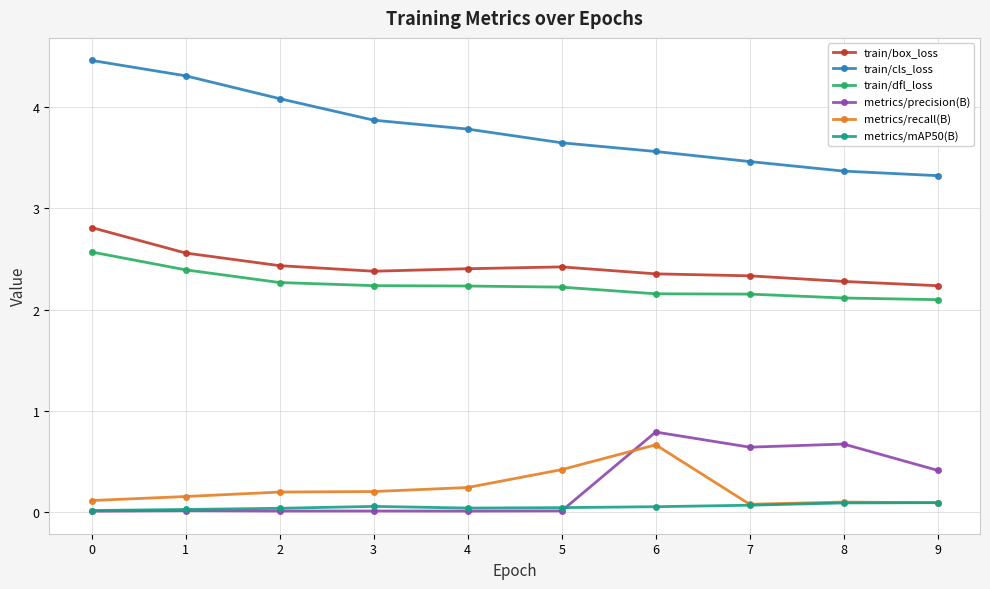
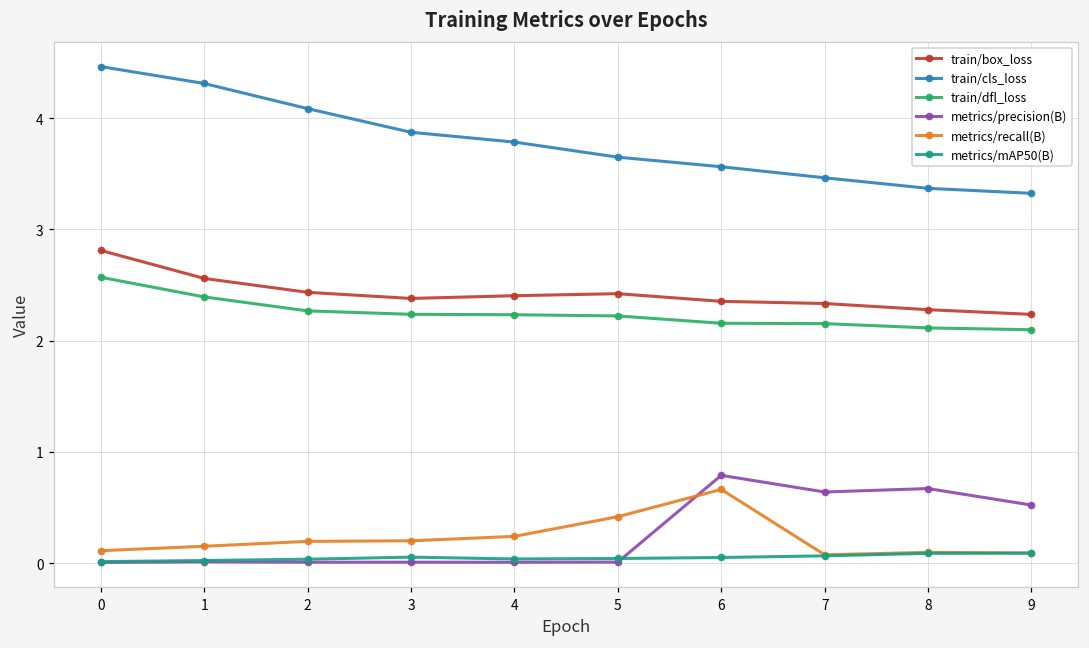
  {
    "train/box_loss": {
      "0": 2.81,
      "1": 2.56,
      "2": 2.43,
      "3": 2.38,
      "4": 2.40,
      "5": 2.42,
      "6": 2.35,
      "7": 2.33,
      "8": 2.28,
      "9": 2.24
    },
    "train/cls_loss": {
      "0": 4.46,
      "1": 4.31,
      "2": 4.08,
      "3": 3.87,
      "4": 3.78,
      "5": 3.65,
      "6": 3.56,
      "7": 3.46,
      "8": 3.37,
      "9": 3.32
    },
    "metrics/precision(B)": {
      "2": 0.01,
      "3": 0.01,
      "4": 0.01,
      "5": 0.01,
      "6": 0.79,
      "7": 0.64,
      "8": 0.67,
-     "9": 0.41
+     "9": 0.52
    },
    "metrics/recall(B)": {
      "0": 0.11,
      "1": 0.15,
      "2": 0.20,
      "3": 0.20,
      "4": 0.24,
      "5": 0.42,
      "6": 0.66
    }
  }
